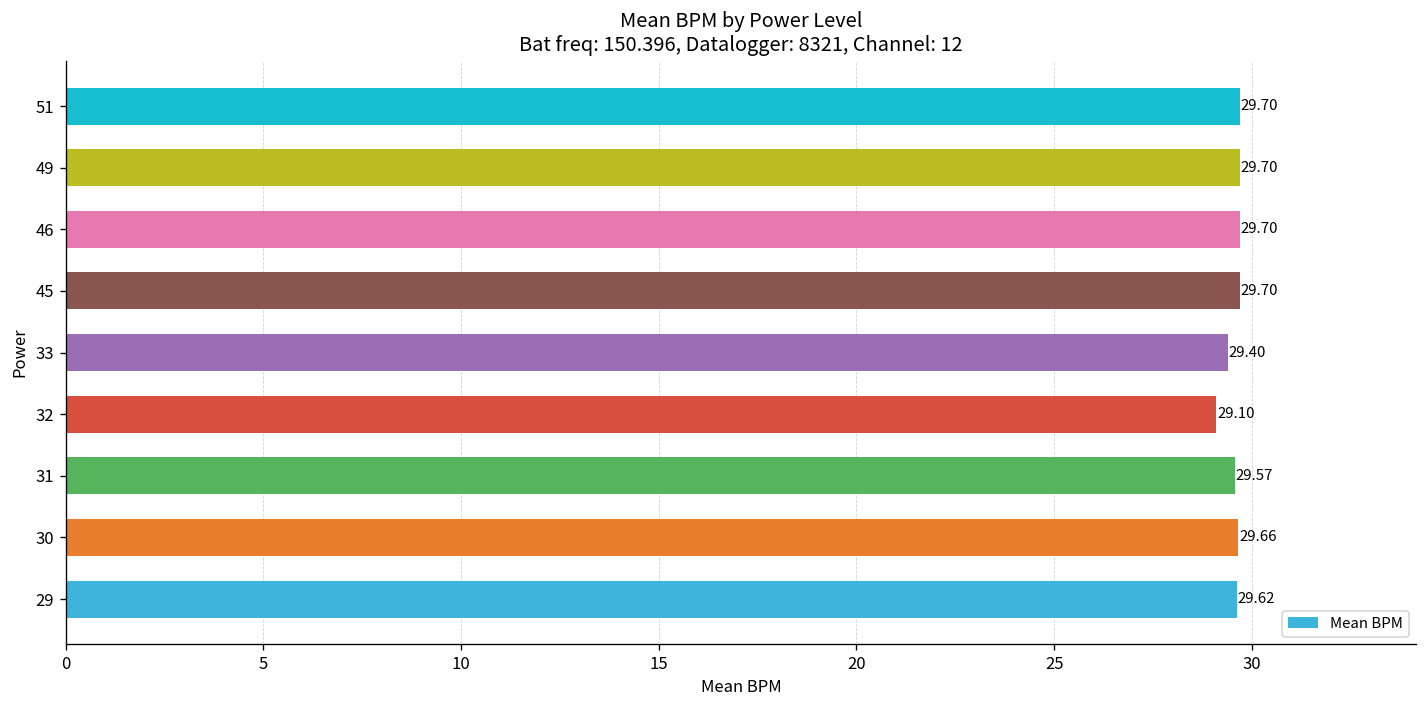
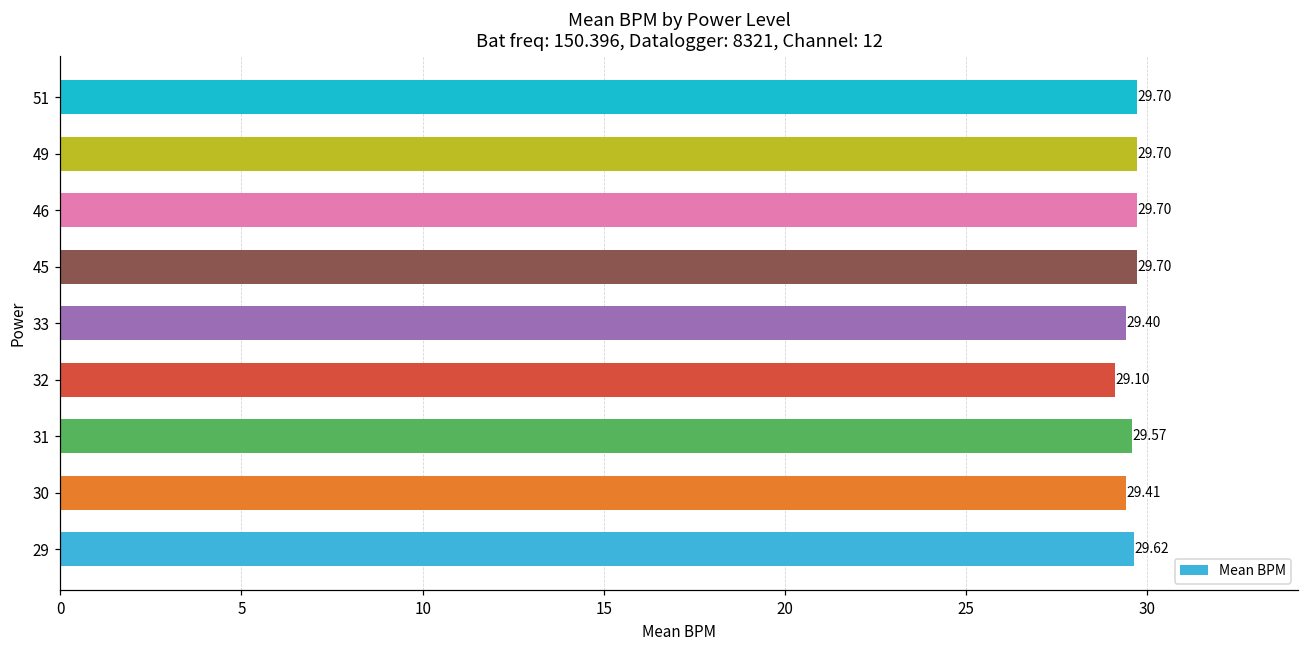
  {
    "51": 29.70,
    "49": 29.70,
    "46": 29.70,
    "45": 29.70,
    "33": 29.40,
    "32": 29.10,
    "31": 29.57,
-   "30": 29.66,
+   "30": 29.41,
    "29": 29.62
  }
